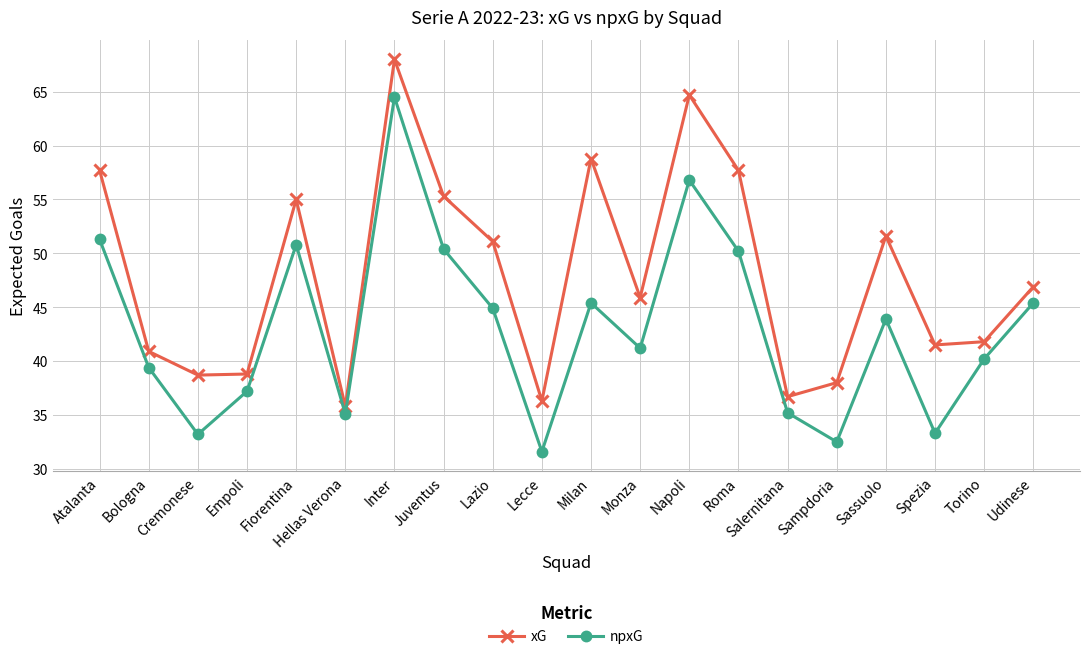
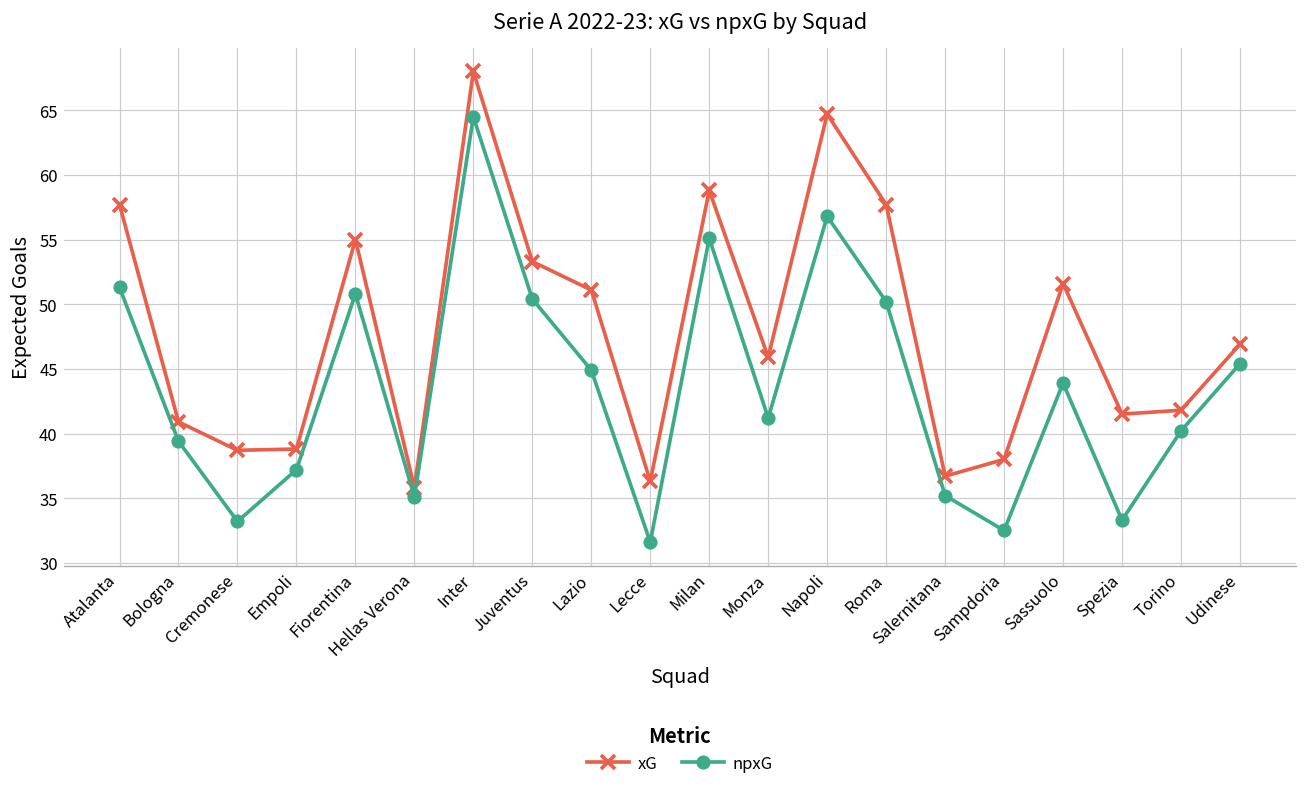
  {
    "xG": {
      "Atalanta": 57.7,
      "Bologna": 40.9,
      "Cremonese": 38.7,
      "Empoli": 38.8,
      "Fiorentina": 55.0,
      "Hellas Verona": 35.8,
      "Inter": 68.0,
-     "Juventus": 55.3,
+     "Juventus": 53.3,
      "Lazio": 51.1,
      "Lecce": 36.3,
      "Milan": 58.8,
      "Monza": 45.9,
      "Napoli": 64.7,
      "Roma": 57.7,
      "Salernitana": 36.7,
      "Sampdoria": 38.0,
      "Sassuolo": 51.6,
      "Spezia": 41.5,
      "Torino": 41.8,
      "Udinese": 46.9
    },
    "npxG": {
      "Atalanta": 51.3,
      "Bologna": 39.4,
      "Cremonese": 33.2,
      "Empoli": 37.2,
      "Fiorentina": 50.8,
      "Hellas Verona": 35.1,
      "Inter": 64.5,
      "Juventus": 50.4,
      "Lazio": 44.9,
      "Lecce": 31.6,
-     "Milan": 45.4,
+     "Milan": 55.1,
      "Monza": 41.2,
      "Napoli": 56.8,
      "Roma": 50.2,
      "Salernitana": 35.2,
      "Sampdoria": 32.5,
      "Sassuolo": 43.9,
      "Spezia": 33.3,
      "Torino": 40.2,
      "Udinese": 45.4
    }
  }
